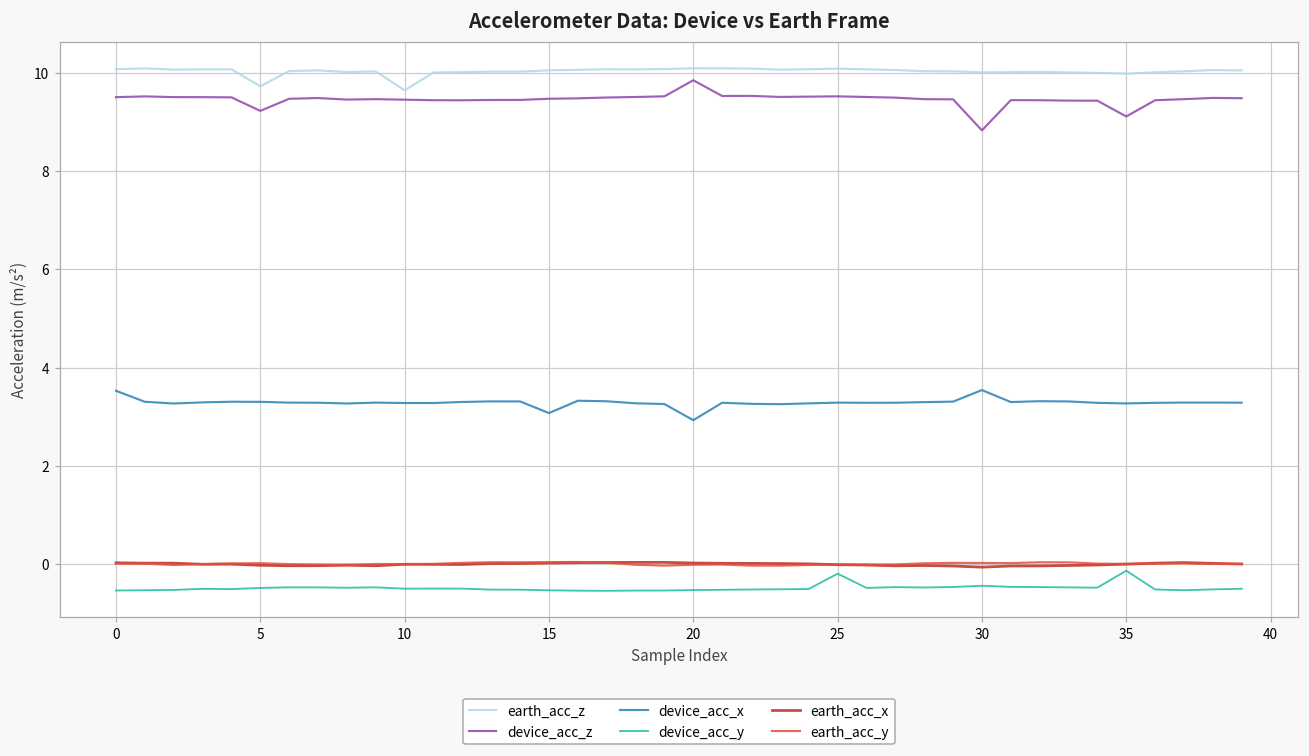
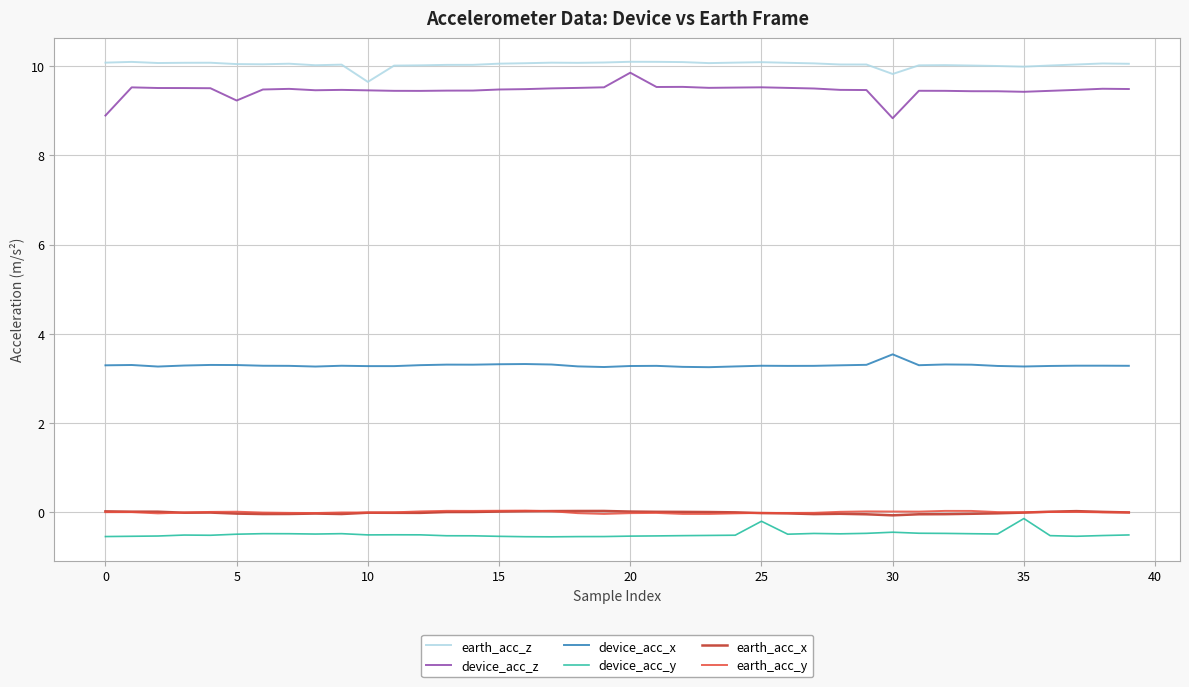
  {
    "earth_acc_z": {
      "0": 10.1,
-     "5": 9.7,
+     "5": 10.0,
      "10": 9.6,
      "15": 10.1,
      "20": 10.1,
      "25": 10.1,
-     "30": 10.0,
+     "30": 9.8,
      "35": 10.0
    },
    "device_acc_z": {
-     "0": 9.5,
+     "0": 8.9,
      "5": 9.2,
      "10": 9.5,
      "15": 9.5,
      "20": 9.8,
      "25": 9.5,
      "30": 8.8,
-     "35": 9.1
+     "35": 9.4
    },
    "device_acc_x": {
-     "0": 3.5,
+     "0": 3.3,
      "5": 3.3,
      "10": 3.3,
-     "15": 3.1,
-     "20": 2.9,
+     "15": 3.3,
+     "20": 3.3,
      "25": 3.3,
      "30": 3.5,
      "35": 3.3
    },
    "device_acc_y": {
      "0": -0.5,
      "5": -0.5,
      "10": -0.5,
      "15": -0.5,
      "20": -0.5,
      "25": -0.2,
      "30": -0.4,
      "35": -0.1
    }
  }
